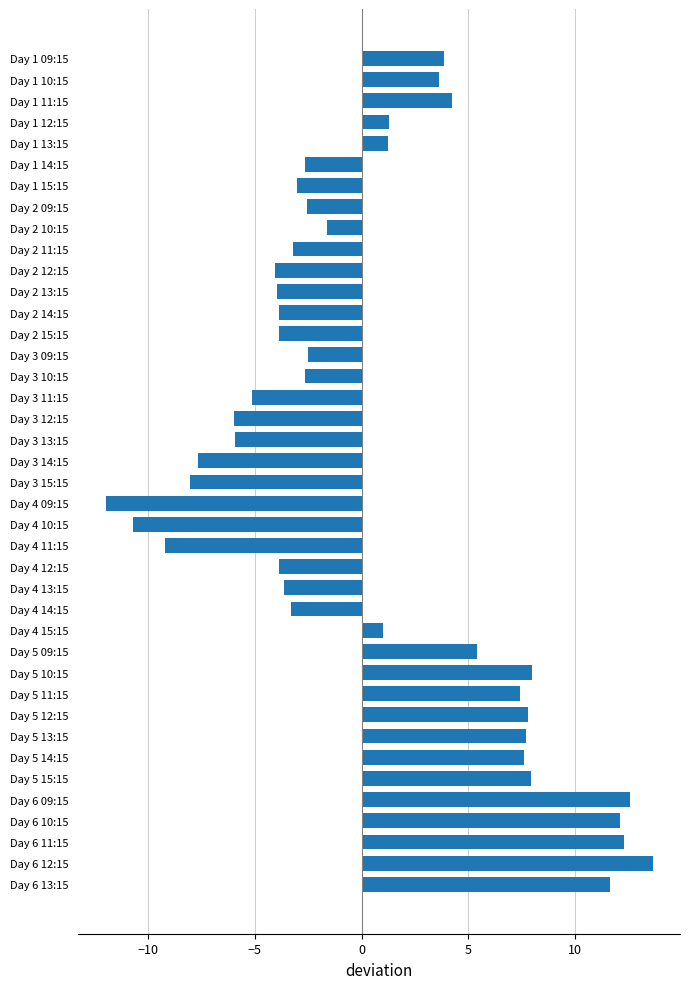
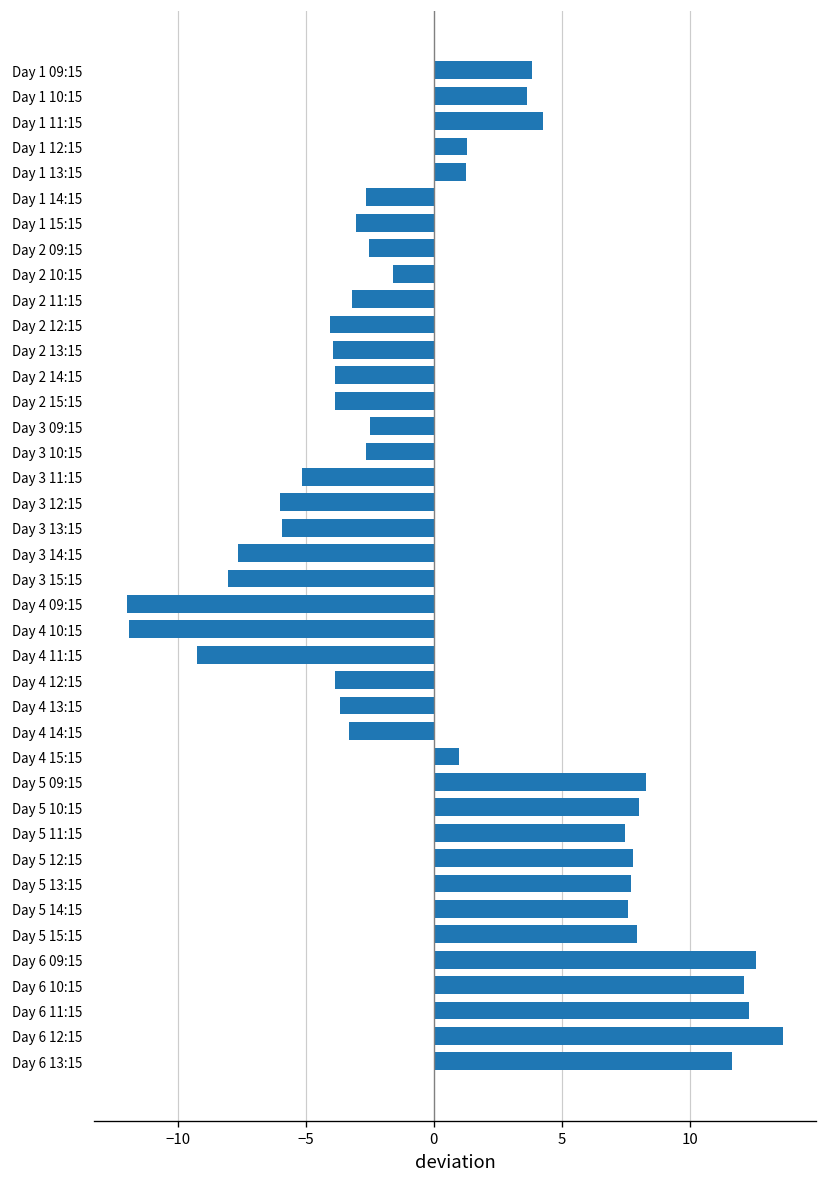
  {
    "Day 1 09:15": 3.9,
    "Day 1 10:15": 3.7,
    "Day 1 11:15": 4.3,
    "Day 1 12:15": 1.3,
    "Day 1 13:15": 1.3,
    "Day 1 14:15": -2.7,
    "Day 1 15:15": -3.1,
    "Day 2 09:15": -2.6,
    "Day 2 10:15": -1.6,
    "Day 2 11:15": -3.2,
    "Day 2 12:15": -4.1,
    "Day 2 13:15": -4.0,
    "Day 2 14:15": -3.9,
    "Day 2 15:15": -3.9,
    "Day 3 09:15": -2.5,
    "Day 3 10:15": -2.7,
    "Day 3 11:15": -5.2,
    "Day 3 12:15": -6.0,
    "Day 3 13:15": -6.0,
    "Day 3 14:15": -7.7,
    "Day 3 15:15": -8.1,
    "Day 4 09:15": -12.0,
-   "Day 4 10:15": -10.7,
+   "Day 4 10:15": -11.9,
    "Day 4 11:15": -9.2,
    "Day 4 12:15": -3.9,
    "Day 4 13:15": -3.7,
    "Day 4 14:15": -3.3,
    "Day 4 15:15": 1.0,
-   "Day 5 09:15": 5.4,
+   "Day 5 09:15": 8.3,
    "Day 5 10:15": 8.0,
    "Day 5 11:15": 7.5,
    "Day 5 12:15": 7.8,
    "Day 5 13:15": 7.7,
    "Day 5 14:15": 7.6,
    "Day 5 15:15": 8.0,
    "Day 6 09:15": 12.6,
    "Day 6 10:15": 12.1,
    "Day 6 11:15": 12.3,
    "Day 6 12:15": 13.7,
    "Day 6 13:15": 11.7
  }
